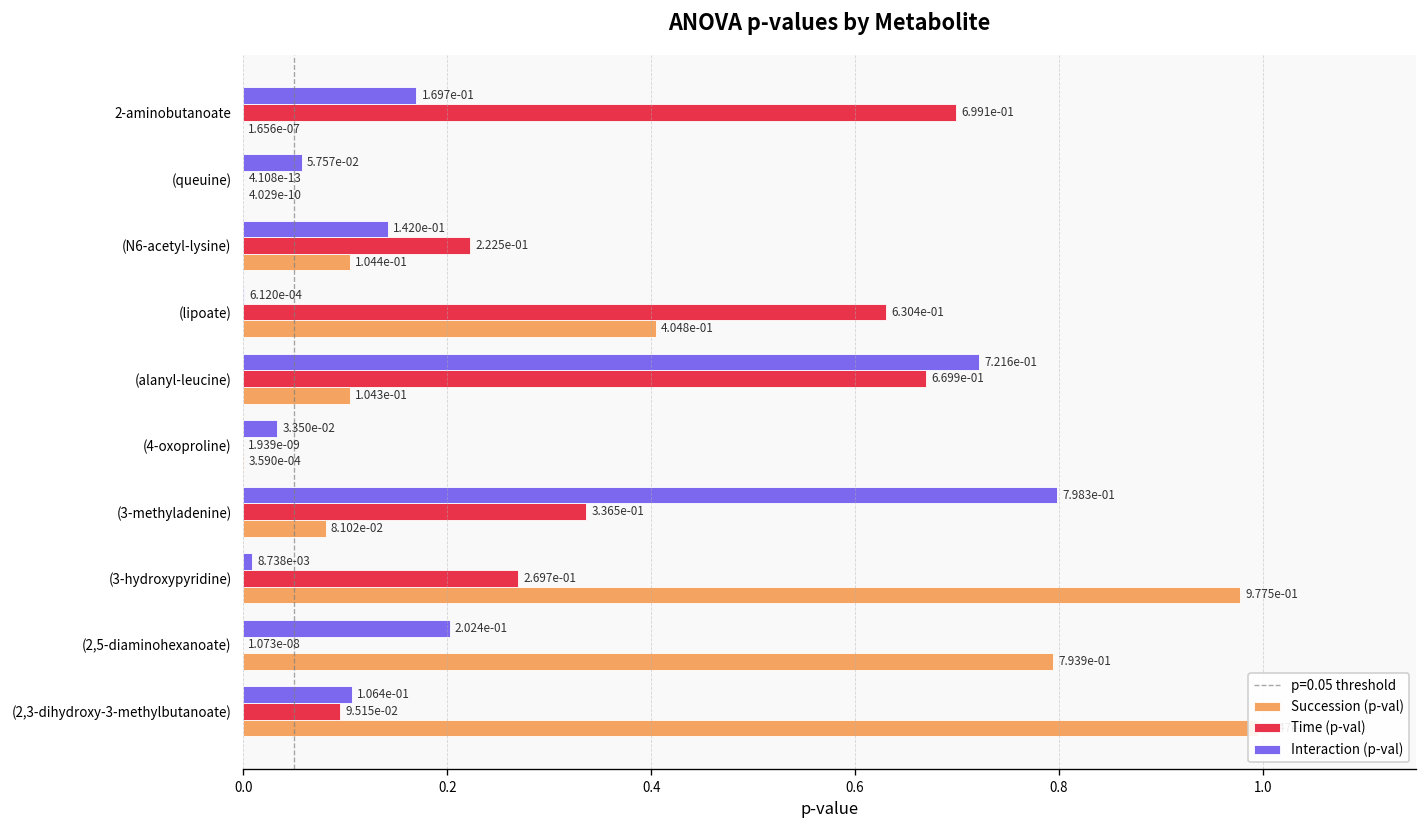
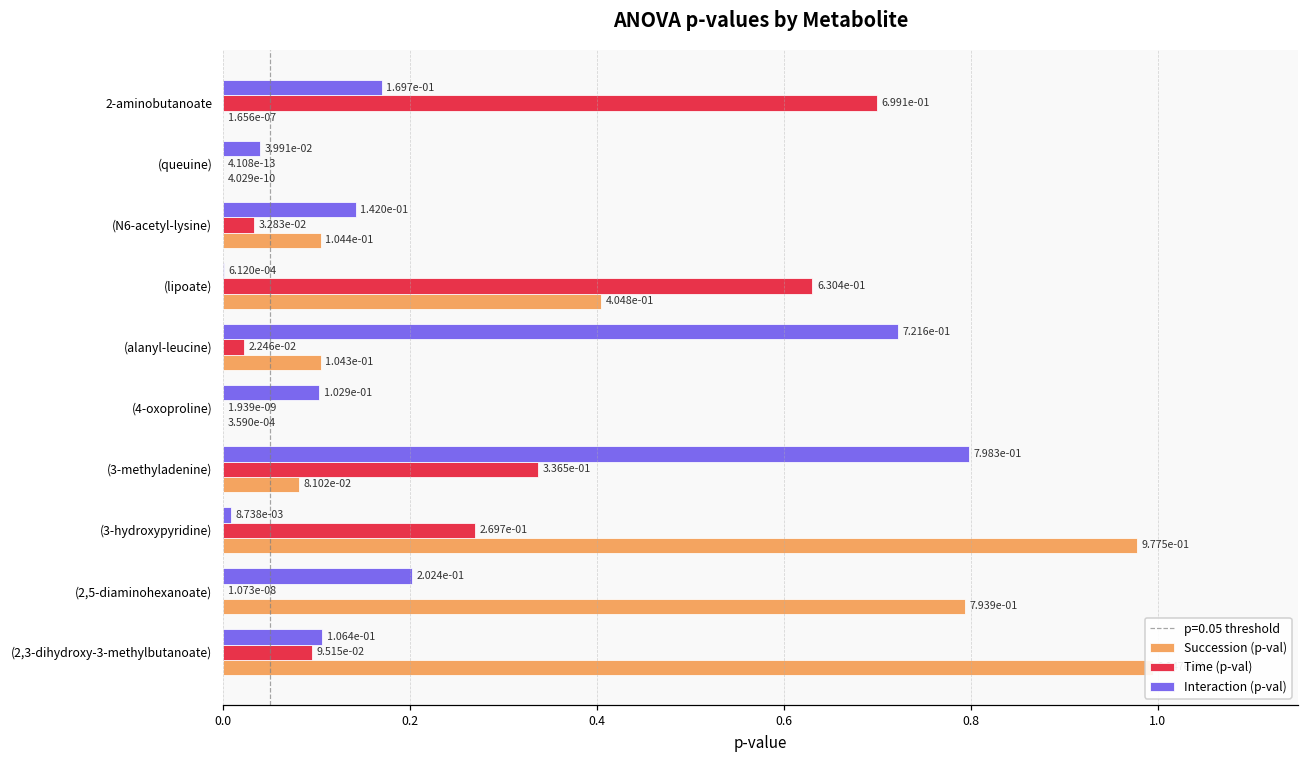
  {
    "Succession (p-val)": {
      "2-aminobutanoate": "1.656e-07",
      "(queuine)": "4.029e-10",
      "(N6-acetyl-lysine)": "1.044e-01",
      "(lipoate)": "4.048e-01",
      "(alanyl-leucine)": "1.043e-01",
      "(4-oxoproline)": "3.590e-04",
      "(3-methyladenine)": "8.102e-02",
      "(3-hydroxypyridine)": "9.775e-01",
      "(2,5-diaminohexanoate)": "7.939e-01"
    },
    "Time (p-val)": {
      "2-aminobutanoate": "6.991e-01",
      "(queuine)": "4.108e-13",
-     "(N6-acetyl-lysine)": "2.225e-01",
+     "(N6-acetyl-lysine)": "3.283e-02",
      "(lipoate)": "6.304e-01",
-     "(alanyl-leucine)": "6.699e-01",
+     "(alanyl-leucine)": "2.246e-02",
      "(4-oxoproline)": "1.939e-09",
      "(3-methyladenine)": "3.365e-01",
      "(3-hydroxypyridine)": "2.697e-01",
      "(2,5-diaminohexanoate)": "1.073e-08",
      "(2,3-dihydroxy-3-methylbutanoate)": "9.515e-02"
    },
    "Interaction (p-val)": {
      "2-aminobutanoate": "1.697e-01",
-     "(queuine)": "5.757e-02",
+     "(queuine)": "3.991e-02",
      "(N6-acetyl-lysine)": "1.420e-01",
      "(lipoate)": "6.120e-04",
      "(alanyl-leucine)": "7.216e-01",
-     "(4-oxoproline)": "3.350e-02",
+     "(4-oxoproline)": "1.029e-01",
      "(3-methyladenine)": "7.983e-01",
      "(3-hydroxypyridine)": "8.738e-03",
      "(2,5-diaminohexanoate)": "2.024e-01",
      "(2,3-dihydroxy-3-methylbutanoate)": "1.064e-01"
    }
  }
